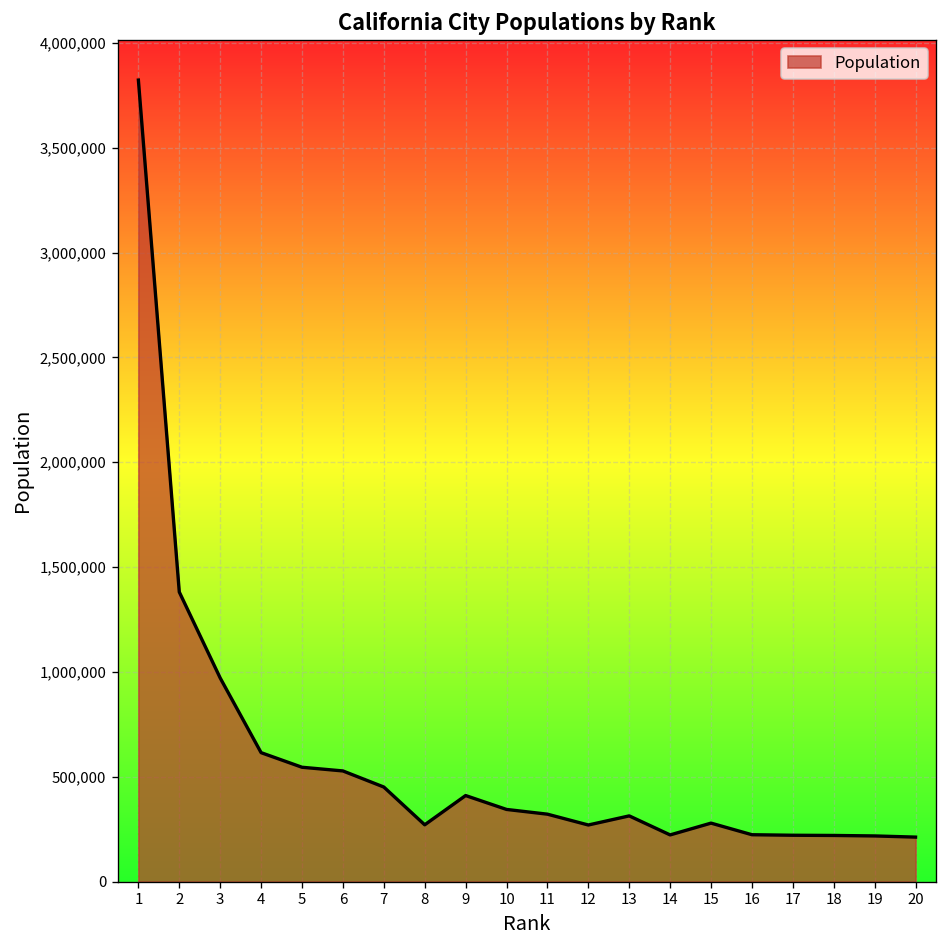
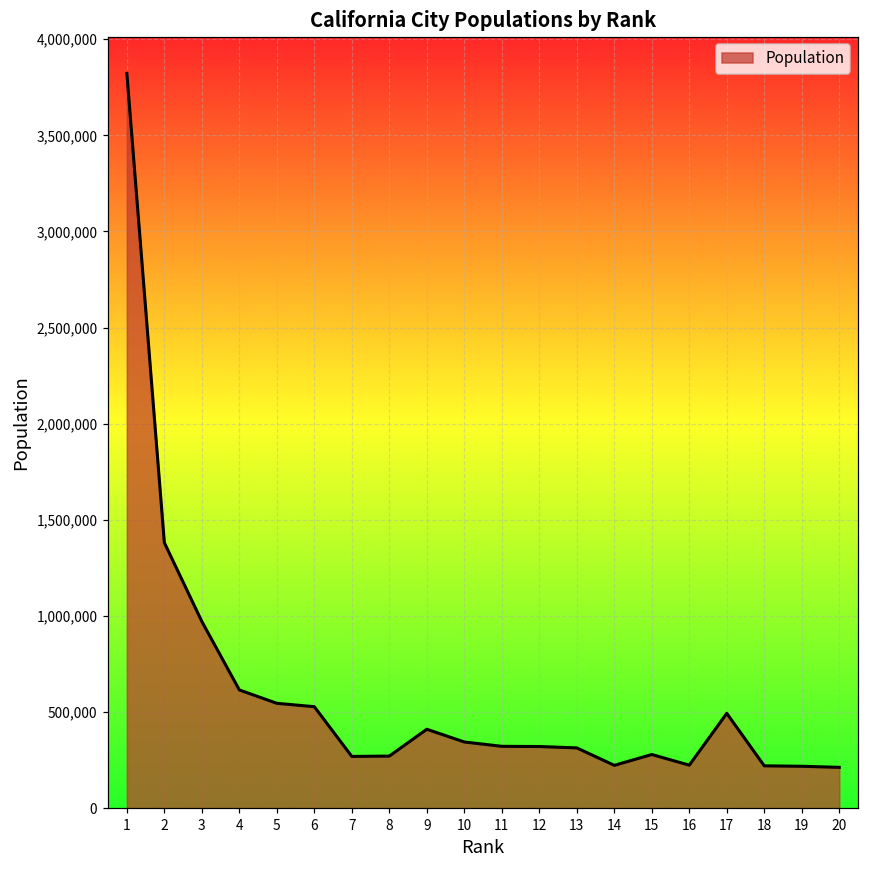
  {
    "1": "3,820,000",
    "2": "1,380,000",
    "3": "970,000",
    "4": "620,000",
    "5": "550,000",
    "6": "530,000",
-   "7": "450,000",
+   "7": "270,000",
    "8": "270,000",
    "9": "410,000",
    "10": "340,000",
    "11": "320,000",
-   "12": "270,000",
+   "12": "320,000",
    "13": "310,000",
    "14": "220,000",
    "15": "280,000",
    "16": "220,000",
-   "17": "220,000",
+   "17": "490,000",
    "18": "220,000",
    "19": "220,000",
    "20": "210,000"
  }
